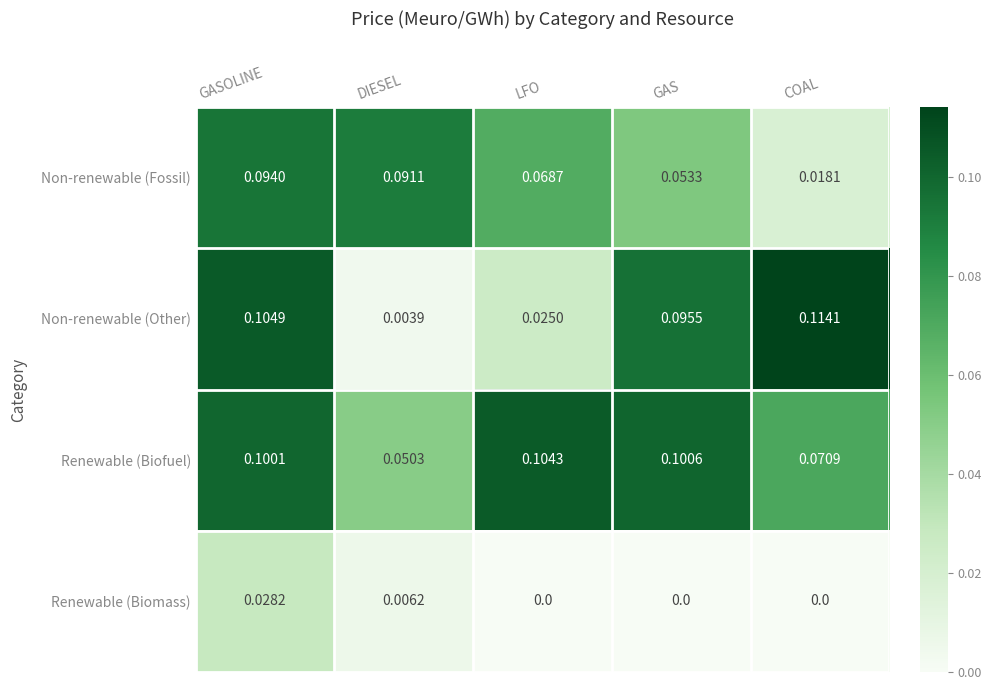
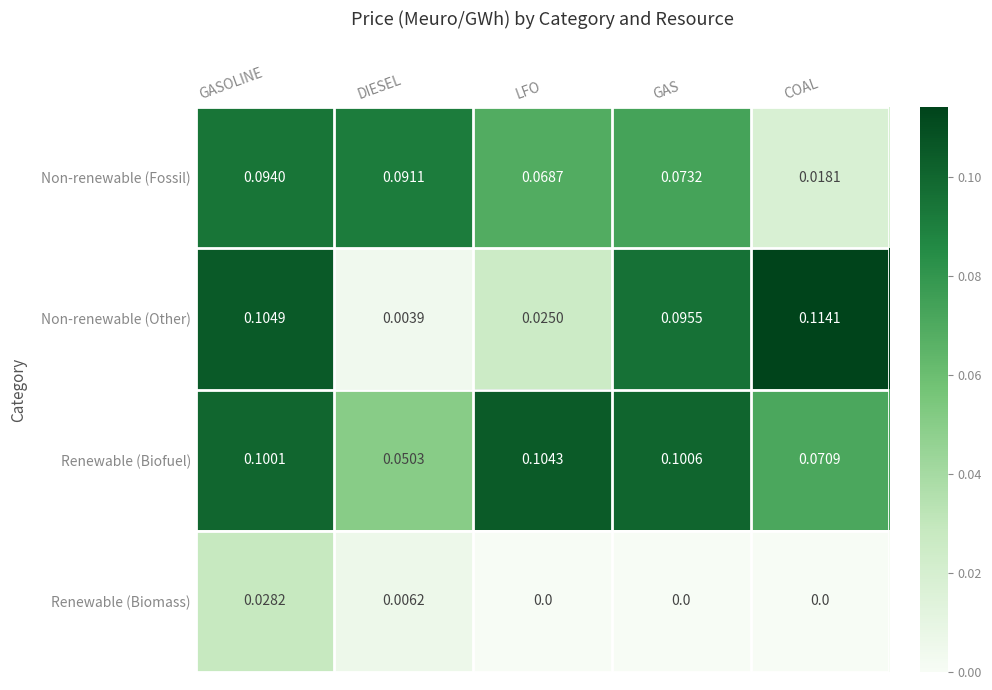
  {
    "Non-renewable (Fossil)": {
      "GASOLINE": 0.0940,
      "DIESEL": 0.0911,
      "LFO": 0.0687,
-     "GAS": 0.0533,
+     "GAS": 0.0732,
      "COAL": 0.0181
    },
    "Non-renewable (Other)": {
      "GASOLINE": 0.1049,
      "DIESEL": 0.0039,
      "LFO": 0.0250,
      "GAS": 0.0955,
      "COAL": 0.1141
    },
    "Renewable (Biofuel)": {
      "GASOLINE": 0.1001,
      "DIESEL": 0.0503,
      "LFO": 0.1043,
      "GAS": 0.1006,
      "COAL": 0.0709
    },
    "Renewable (Biomass)": {
      "GASOLINE": 0.0282,
      "DIESEL": 0.0062,
      "LFO": 0.0,
      "GAS": 0.0,
      "COAL": 0.0
    }
  }
